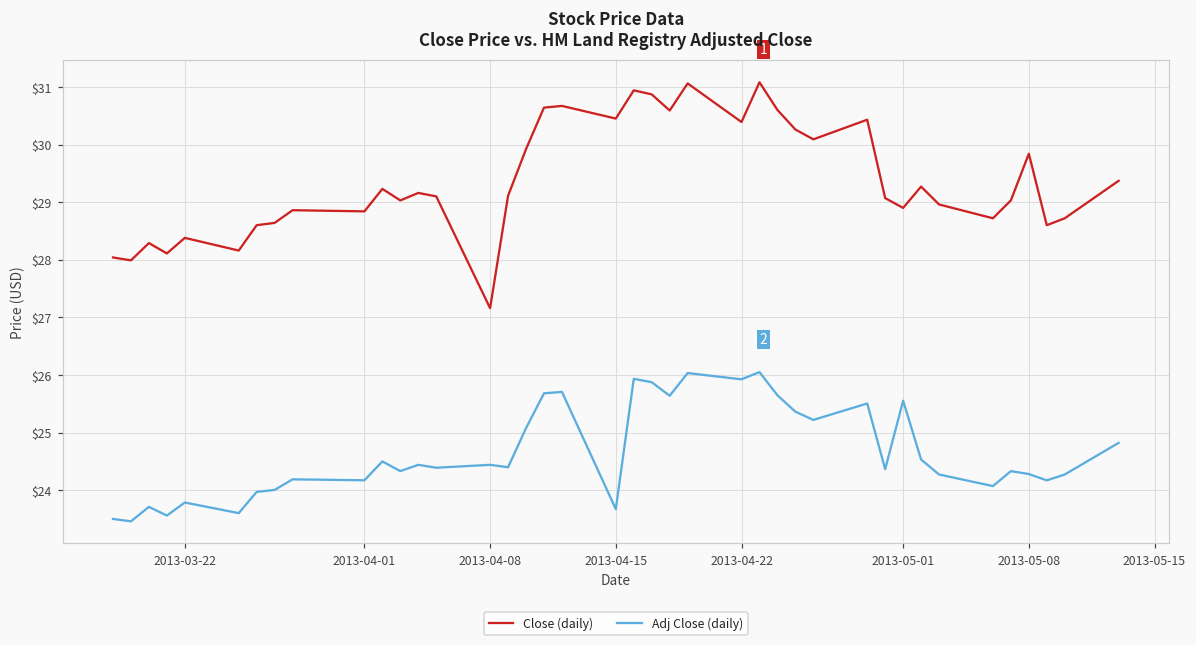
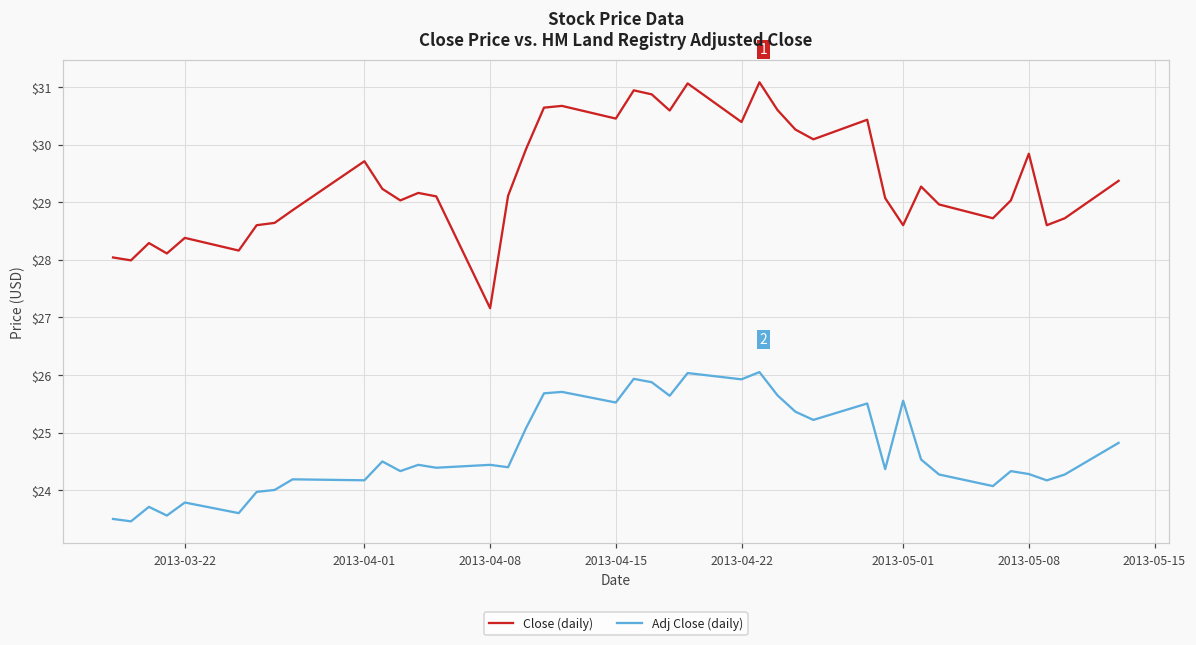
  {
    "Close (daily)": {
      "2013-03-22": "$28.4",
-     "2013-04-01": "$28.8",
+     "2013-04-01": "$29.7",
      "2013-04-08": "$27.2",
      "2013-04-15": "$30.5",
      "2013-04-22": "$30.4",
-     "2013-05-01": "$28.9",
+     "2013-05-01": "$28.6",
      "2013-05-08": "$29.8"
    },
    "Adj Close (daily)": {
      "2013-03-22": "$23.8",
      "2013-04-01": "$24.2",
      "2013-04-08": "$24.4",
-     "2013-04-15": "$23.7",
+     "2013-04-15": "$25.5",
      "2013-04-22": "$25.9",
      "2013-05-01": "$25.6",
      "2013-05-08": "$24.3"
    }
  }
